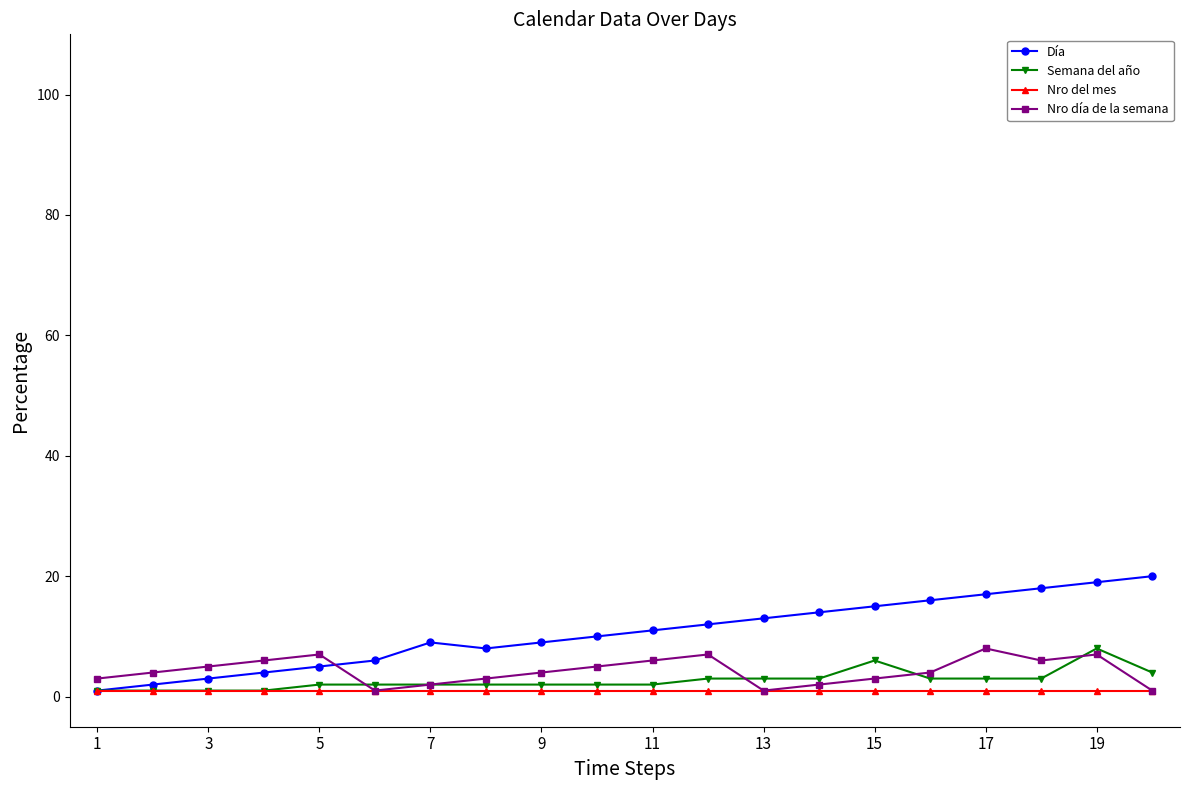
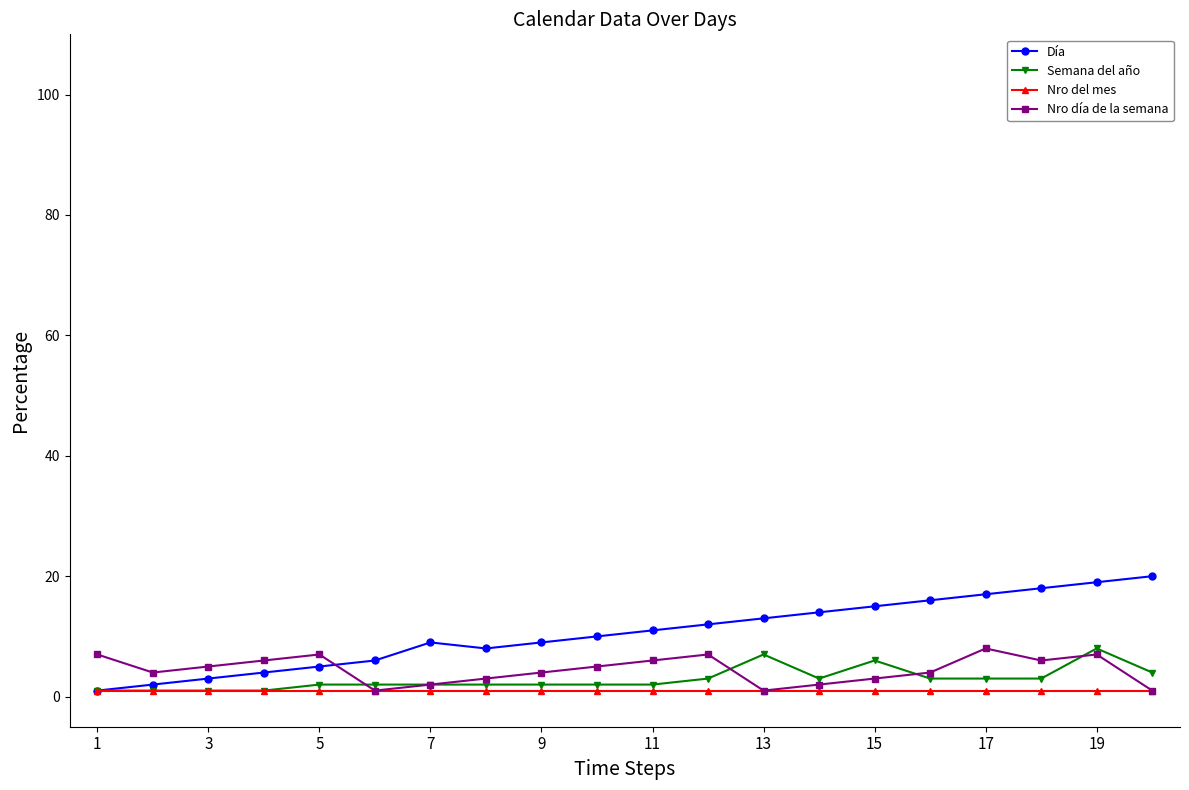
  {
    "Día": {
      "3": 3,
      "5": 5,
      "7": 9,
      "9": 9,
      "11": 11,
      "13": 13,
      "15": 15,
      "17": 17,
      "19": 19
    },
    "Semana del año": {
      "5": 2,
      "9": 2,
      "11": 2,
-     "13": 3,
+     "13": 7,
      "15": 6,
      "17": 3,
      "19": 8
    },
    "Nro del mes": {
      "5": 1,
      "7": 1,
      "9": 1,
      "11": 1,
      "15": 1,
      "17": 1,
      "19": 1
    },
    "Nro día de la semana": {
-     "1": 3,
+     "1": 7,
      "3": 5,
      "5": 7,
      "9": 4,
      "11": 6,
      "15": 3,
      "17": 8,
      "19": 7
    }
  }
